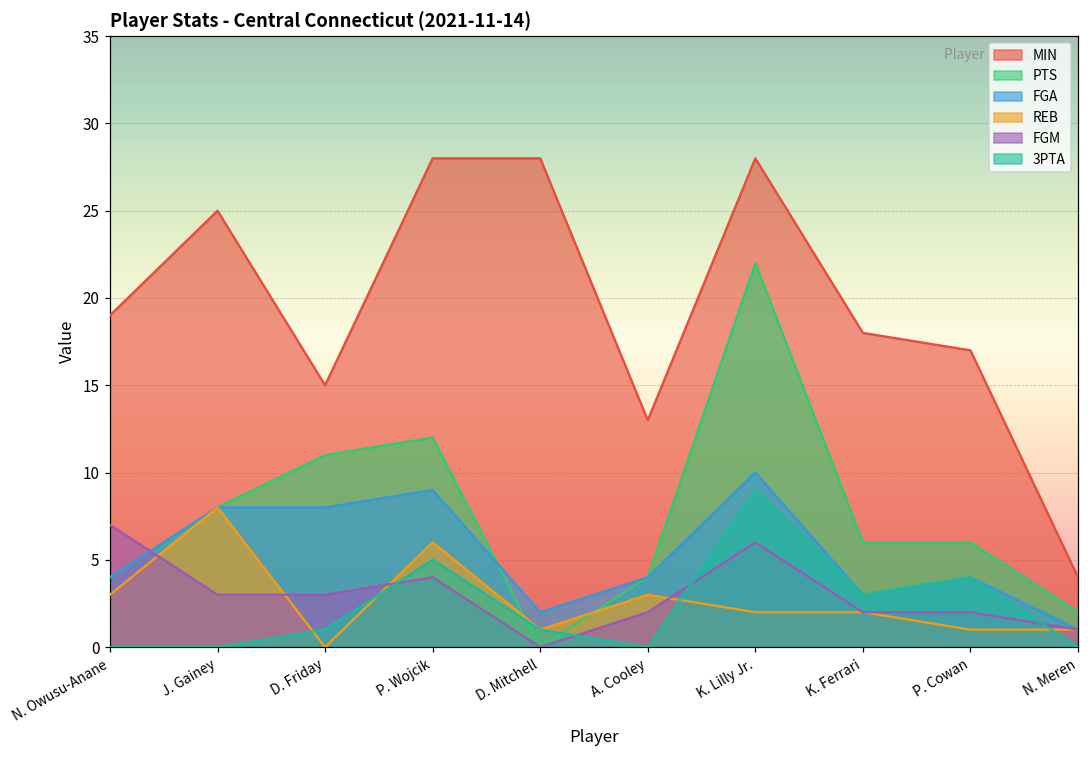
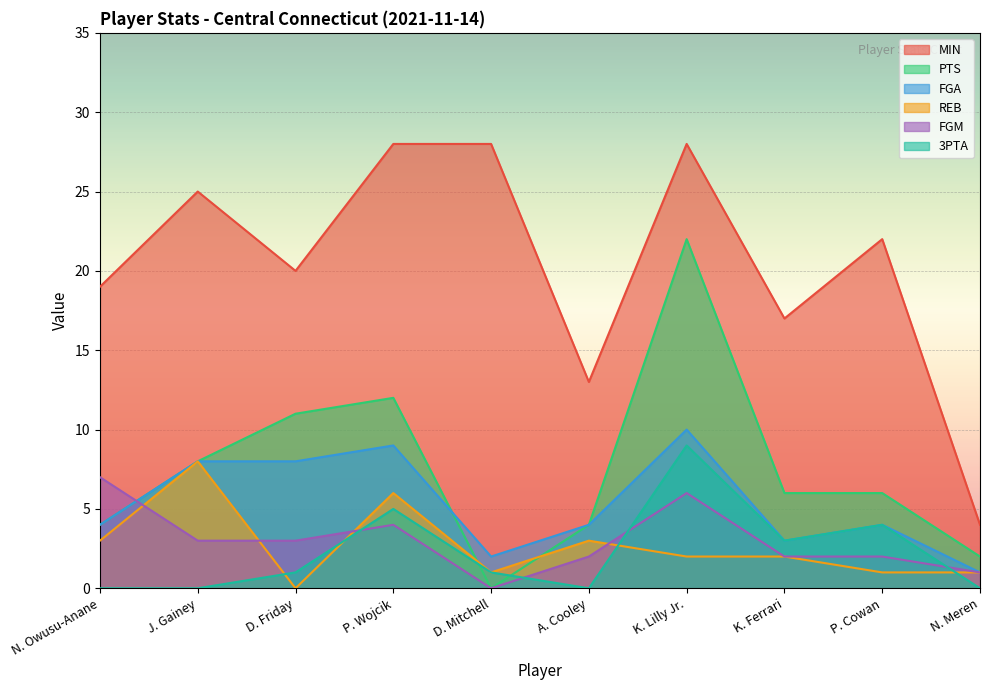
  {
    "MIN": {
      "N. Owusu-Anane": 19,
      "J. Gainey": 25,
-     "D. Friday": 15,
+     "D. Friday": 20,
      "P. Wojcik": 28,
      "D. Mitchell": 28,
      "A. Cooley": 13,
      "K. Lilly Jr.": 28,
-     "K. Ferrari": 18,
-     "P. Cowan": 17,
+     "K. Ferrari": 17,
+     "P. Cowan": 22,
      "N. Meren": 4
    },
    "FGA": {
      "D. Friday": 8,
      "P. Wojcik": 9,
      "D. Mitchell": 2,
      "K. Lilly Jr.": 10
    },
    "REB": {
      "N. Owusu-Anane": 3,
      "D. Friday": 0,
      "P. Wojcik": 6,
      "A. Cooley": 3,
      "K. Lilly Jr.": 2,
      "P. Cowan": 1
    },
    "FGM": {
      "N. Owusu-Anane": 7,
      "J. Gainey": 3,
      "D. Friday": 3,
      "P. Wojcik": 4,
      "A. Cooley": 2,
      "K. Lilly Jr.": 6,
      "P. Cowan": 2
    }
  }
